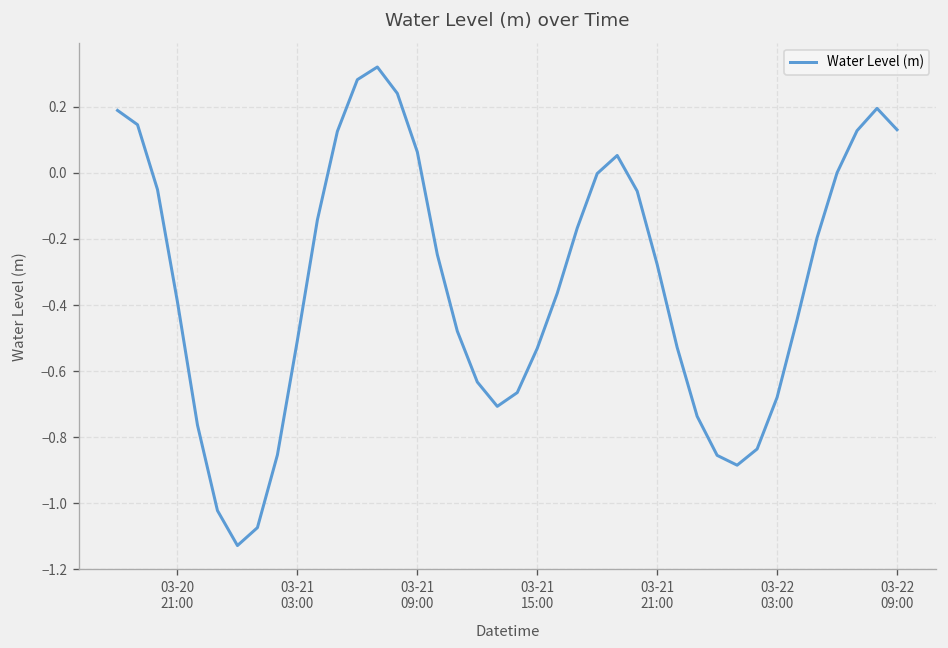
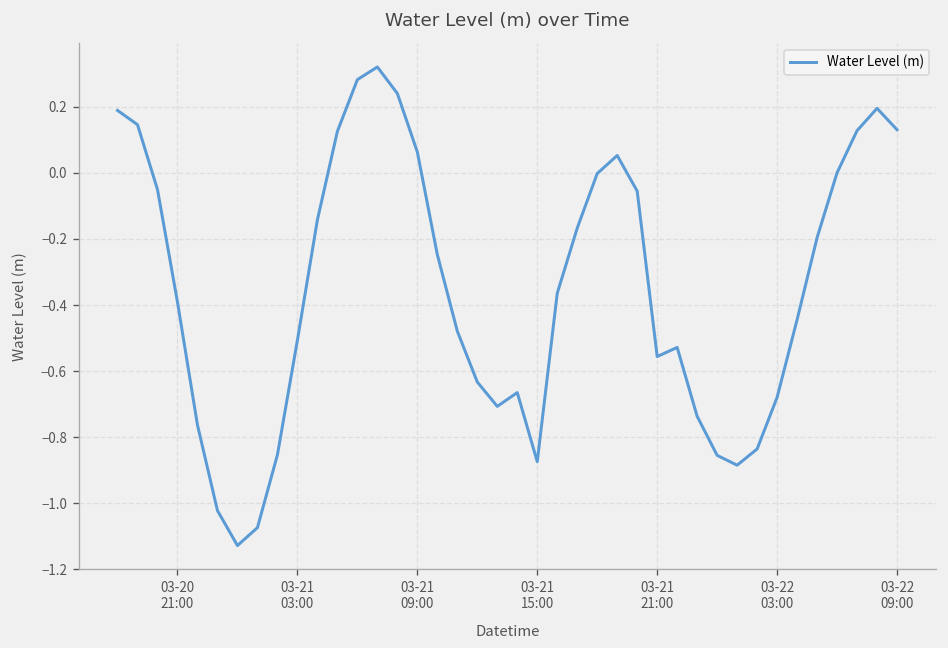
  {
    "03-20 21:00": -0.39,
    "03-21 03:00": -0.51,
    "03-21 09:00": 0.06,
-   "03-21 15:00": -0.53,
-   "03-21 21:00": -0.28,
+   "03-21 15:00": -0.87,
+   "03-21 21:00": -0.56,
    "03-22 03:00": -0.68,
    "03-22 09:00": 0.13
  }
